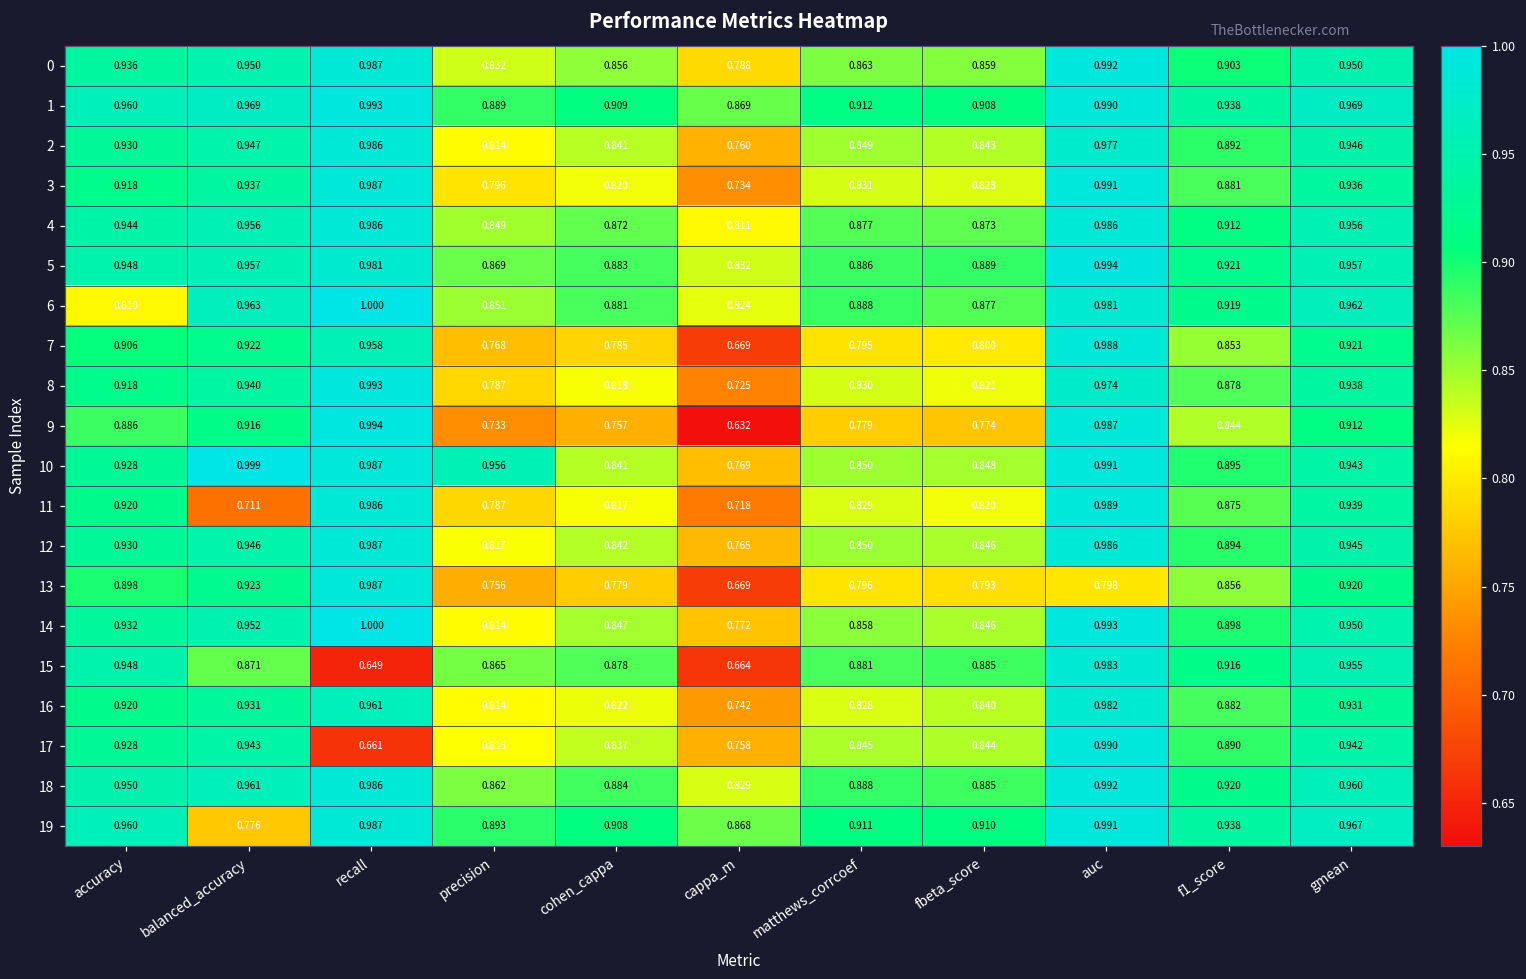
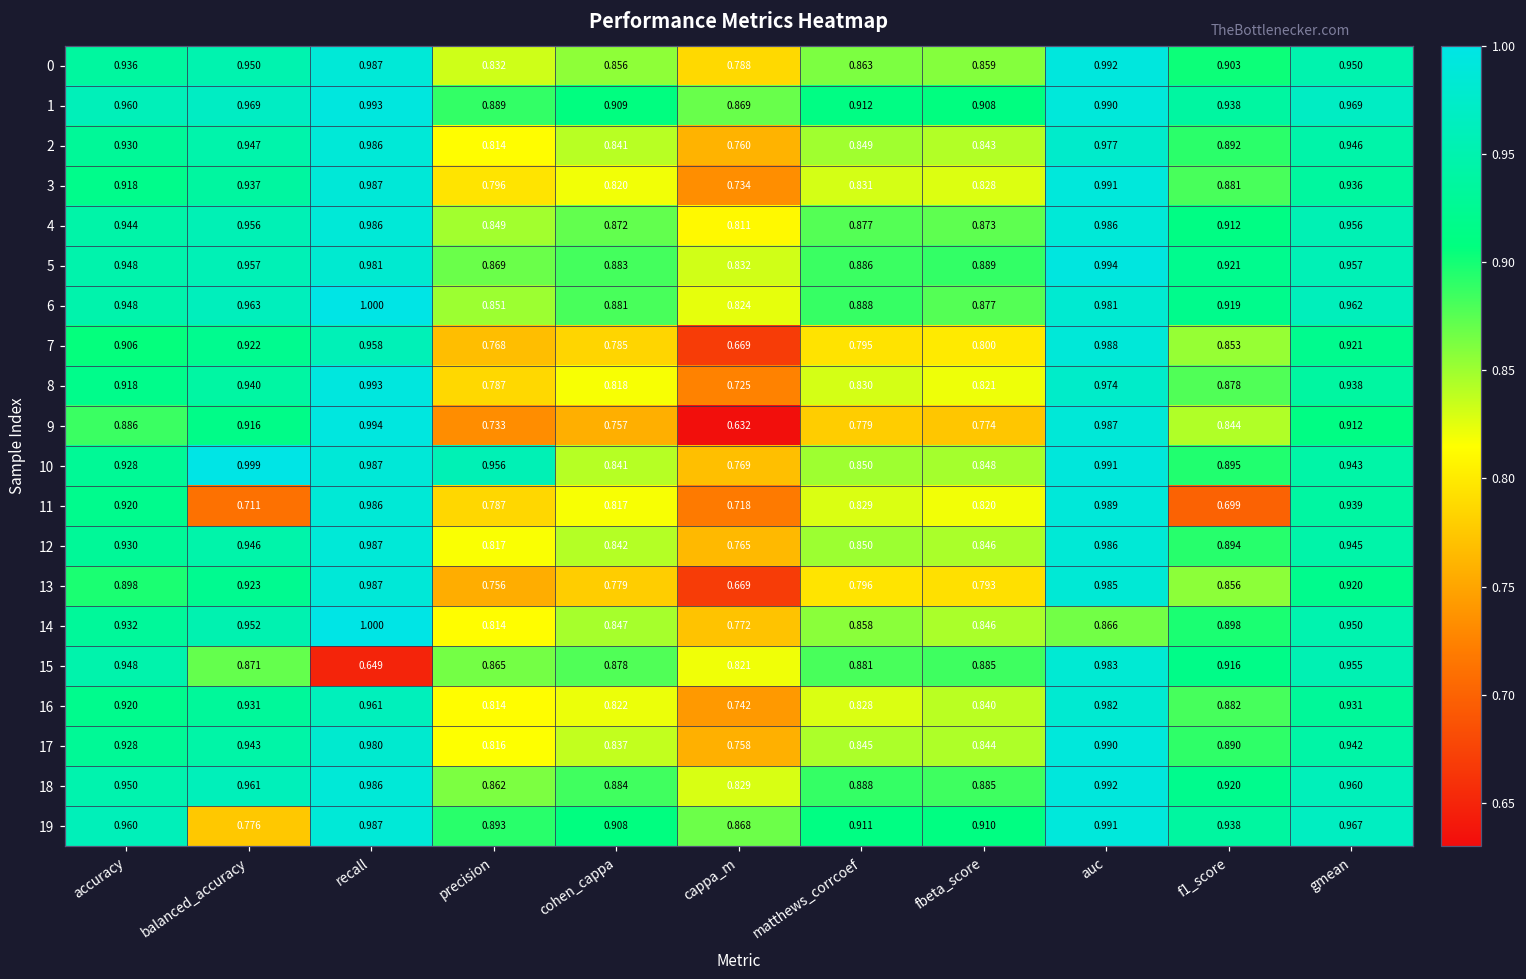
  {
    "6": {
-     "accuracy": 0.810,
+     "accuracy": 0.948,
      "balanced_accuracy": 0.963,
      "recall": 1.000,
      "precision": 0.851,
      "cohen_cappa": 0.881,
      "cappa_m": 0.824,
      "matthews_corrcoef": 0.888,
      "fbeta_score": 0.877,
      "auc": 0.981,
      "f1_score": 0.919,
      "gmean": 0.962
    },
    "11": {
      "accuracy": 0.920,
      "balanced_accuracy": 0.711,
      "recall": 0.986,
      "precision": 0.787,
      "cohen_cappa": 0.817,
      "cappa_m": 0.718,
      "matthews_corrcoef": 0.829,
      "fbeta_score": 0.820,
      "auc": 0.989,
-     "f1_score": 0.875,
+     "f1_score": 0.699,
      "gmean": 0.939
    },
    "13": {
      "accuracy": 0.898,
      "balanced_accuracy": 0.923,
      "recall": 0.987,
      "precision": 0.756,
      "cohen_cappa": 0.779,
      "cappa_m": 0.669,
      "matthews_corrcoef": 0.796,
      "fbeta_score": 0.793,
-     "auc": 0.798,
+     "auc": 0.985,
      "f1_score": 0.856,
      "gmean": 0.920
    },
    "14": {
      "accuracy": 0.932,
      "balanced_accuracy": 0.952,
      "recall": 1.000,
      "precision": 0.814,
      "cohen_cappa": 0.847,
      "cappa_m": 0.772,
      "matthews_corrcoef": 0.858,
      "fbeta_score": 0.846,
-     "auc": 0.993,
+     "auc": 0.866,
      "f1_score": 0.898,
      "gmean": 0.950
    },
    "15": {
      "accuracy": 0.948,
      "balanced_accuracy": 0.871,
      "recall": 0.649,
      "precision": 0.865,
      "cohen_cappa": 0.878,
-     "cappa_m": 0.664,
+     "cappa_m": 0.821,
      "matthews_corrcoef": 0.881,
      "fbeta_score": 0.885,
      "auc": 0.983,
      "f1_score": 0.916,
      "gmean": 0.955
    },
    "17": {
      "accuracy": 0.928,
      "balanced_accuracy": 0.943,
-     "recall": 0.661,
+     "recall": 0.980,
      "precision": 0.816,
      "cohen_cappa": 0.837,
      "cappa_m": 0.758,
      "matthews_corrcoef": 0.845,
      "fbeta_score": 0.844,
      "auc": 0.990,
      "f1_score": 0.890,
      "gmean": 0.942
    }
  }
